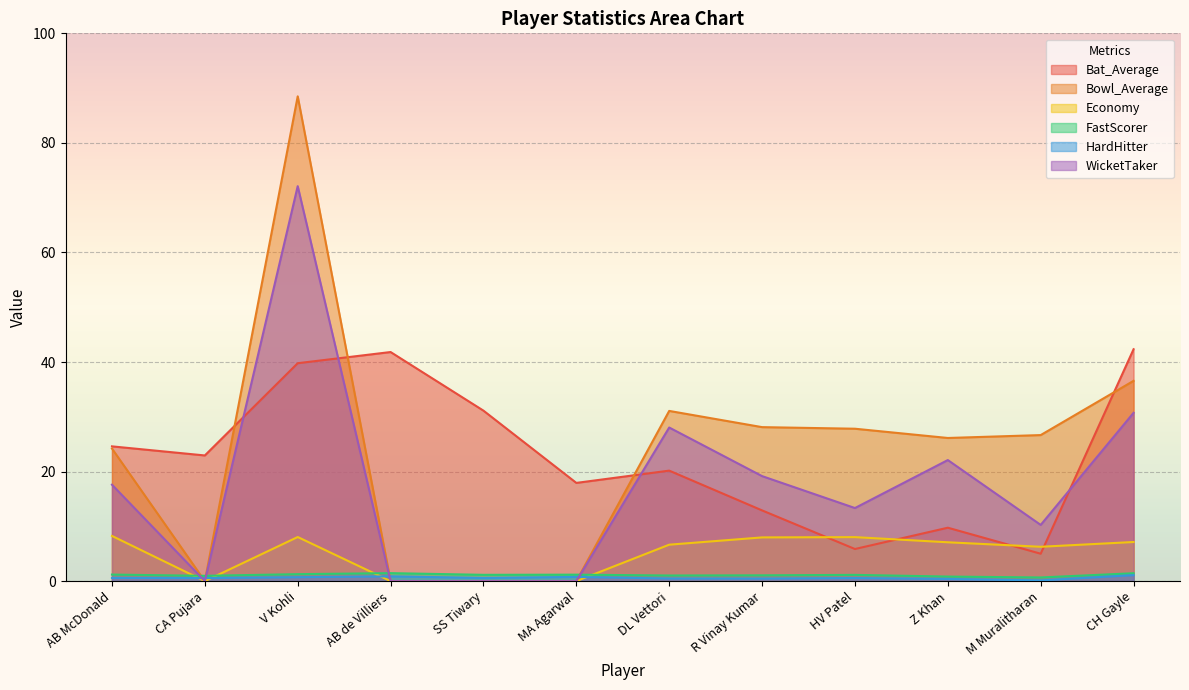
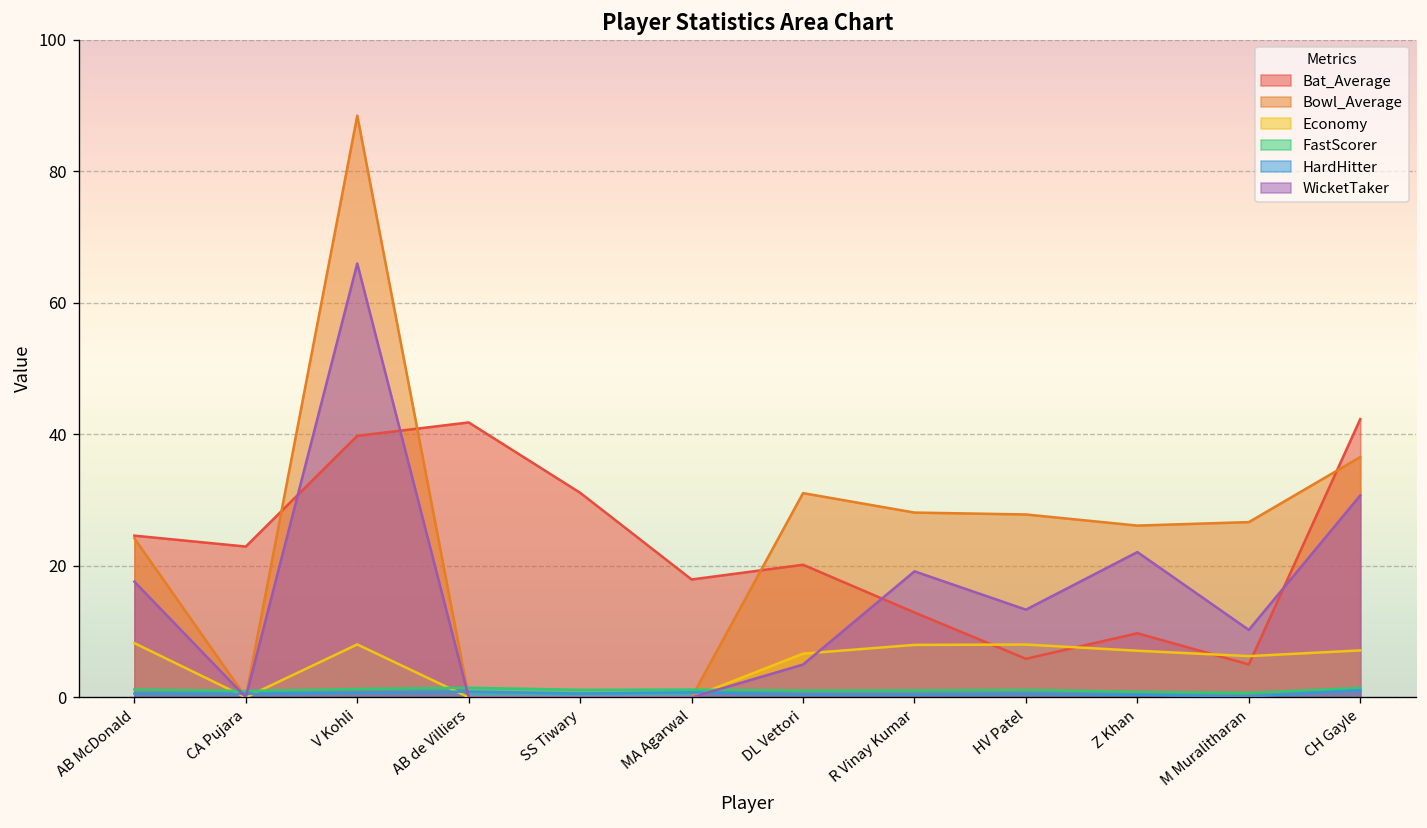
  {
    "FastScorer": {
      "AB McDonald": 1,
      "V Kohli": 1,
      "AB de Villiers": 1,
      "SS Tiwary": 1,
      "DL Vettori": 1,
      "R Vinay Kumar": 1,
      "HV Patel": 1,
      "M Muralitharan": 1
    },
    "HardHitter": {
      "AB McDonald": 1,
      "V Kohli": 1,
      "AB de Villiers": 1,
      "SS Tiwary": 1,
      "DL Vettori": 0,
      "R Vinay Kumar": 0,
      "HV Patel": 1,
      "M Muralitharan": 0
    },
    "WicketTaker": {
      "AB McDonald": 18,
-     "V Kohli": 72,
-     "DL Vettori": 28,
+     "V Kohli": 66,
+     "DL Vettori": 5,
      "R Vinay Kumar": 19,
      "HV Patel": 13,
      "Z Khan": 22,
      "M Muralitharan": 10,
      "CH Gayle": 31
    }
  }
